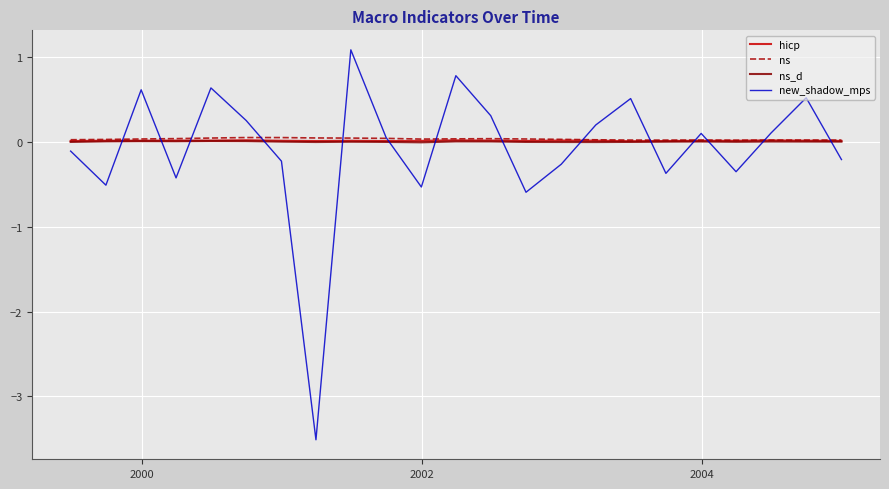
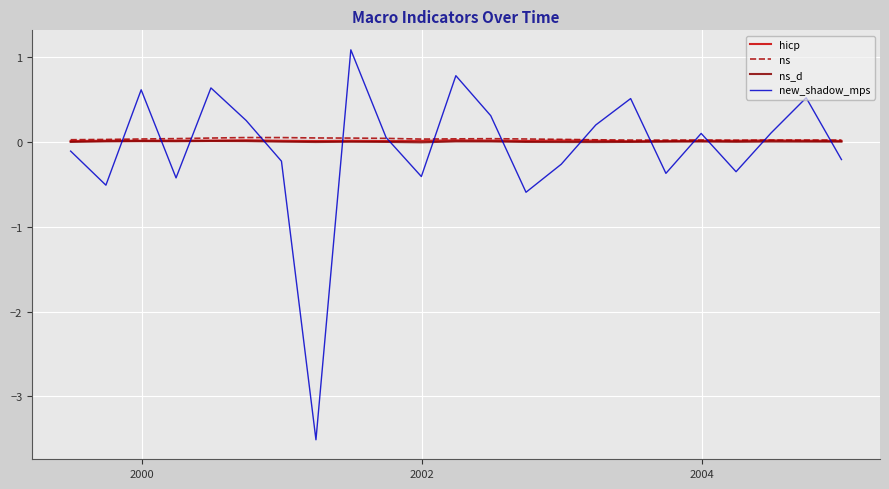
  {
    "new_shadow_mps": {
      "2000": 0.6,
-     "2002": -0.5,
+     "2002": -0.4,
      "2004": 0.1
    }
  }
